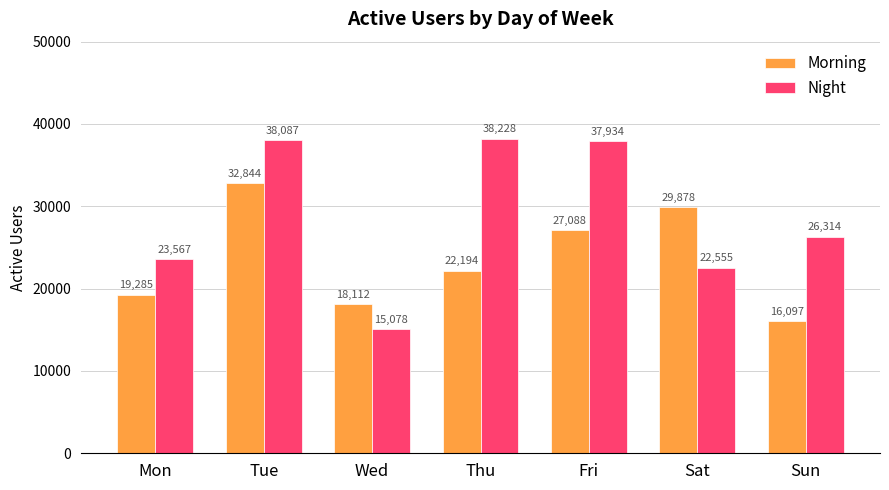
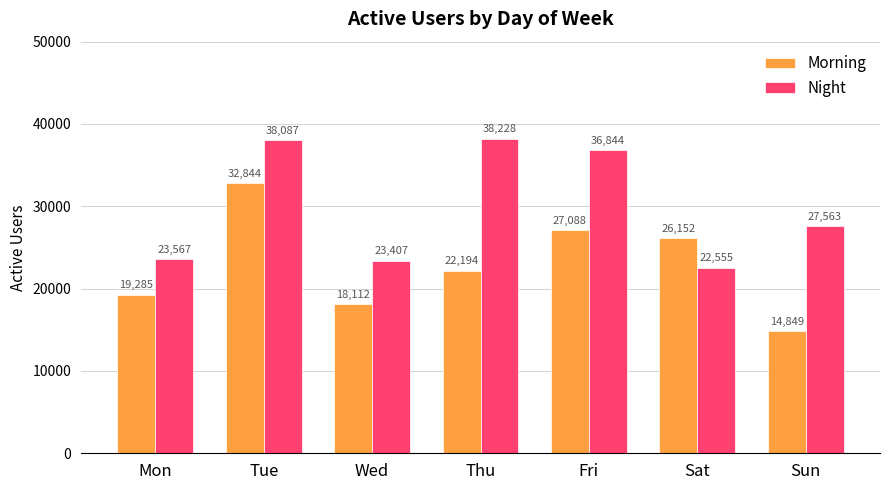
  {
    "Morning": {
      "Mon": "19,285",
      "Tue": "32,844",
      "Wed": "18,112",
      "Thu": "22,194",
      "Fri": "27,088",
-     "Sat": "29,878",
-     "Sun": "16,097"
+     "Sat": "26,152",
+     "Sun": "14,849"
    },
    "Night": {
      "Mon": "23,567",
      "Tue": "38,087",
-     "Wed": "15,078",
+     "Wed": "23,407",
      "Thu": "38,228",
-     "Fri": "37,934",
+     "Fri": "36,844",
      "Sat": "22,555",
-     "Sun": "26,314"
+     "Sun": "27,563"
    }
  }
